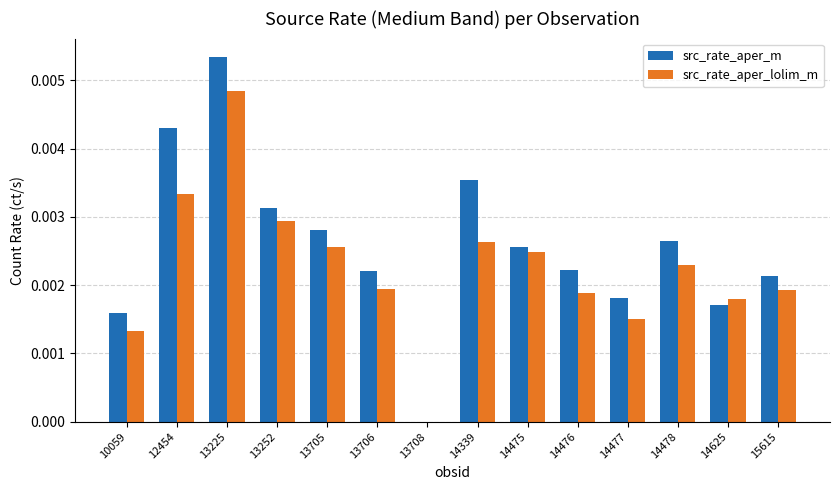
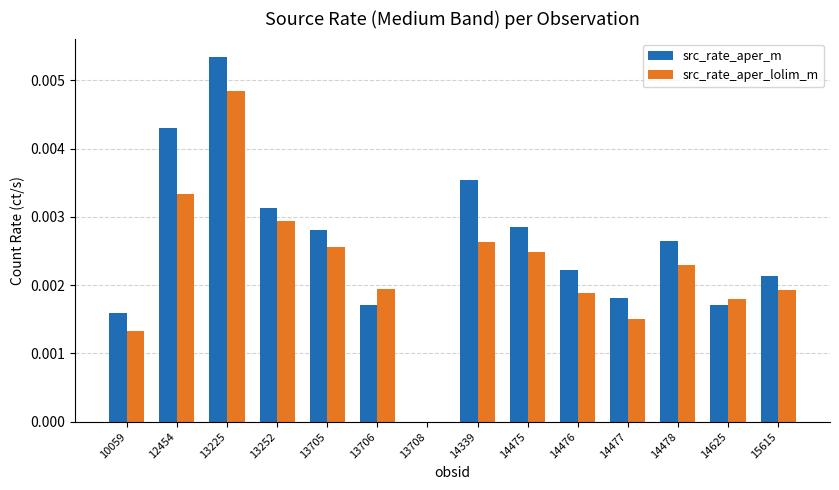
  {
    "src_rate_aper_m": {
      "10059": 0.0016,
      "12454": 0.0043,
      "13225": 0.0053,
      "13252": 0.0031,
      "13705": 0.0028,
-     "13706": 0.0022,
+     "13706": 0.0017,
      "13708": 0.0000,
      "14339": 0.0035,
-     "14475": 0.0026,
+     "14475": 0.0028,
      "14476": 0.0022,
      "14477": 0.0018,
      "14478": 0.0027,
      "14625": 0.0017,
      "15615": 0.0021
    },
    "src_rate_aper_lolim_m": {
      "10059": 0.0013,
      "12454": 0.0033,
      "13225": 0.0048,
      "13252": 0.0029,
      "13705": 0.0026,
      "13706": 0.0019,
      "13708": 0.0000,
      "14339": 0.0026,
      "14475": 0.0025,
      "14476": 0.0019,
      "14477": 0.0015,
      "14478": 0.0023,
      "14625": 0.0018,
      "15615": 0.0019
    }
  }
